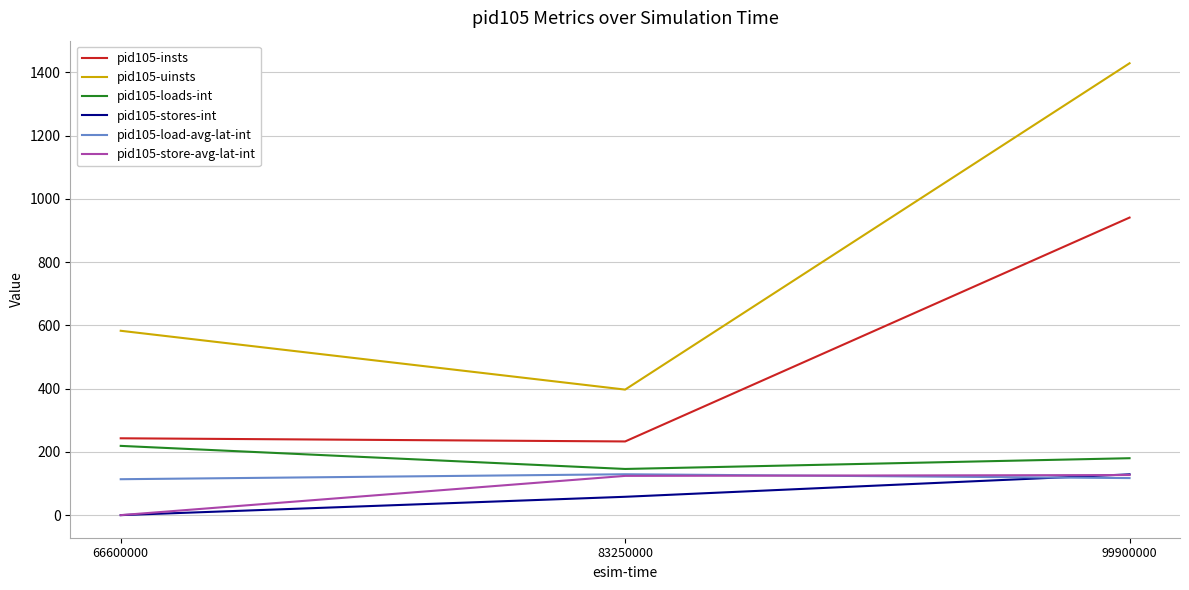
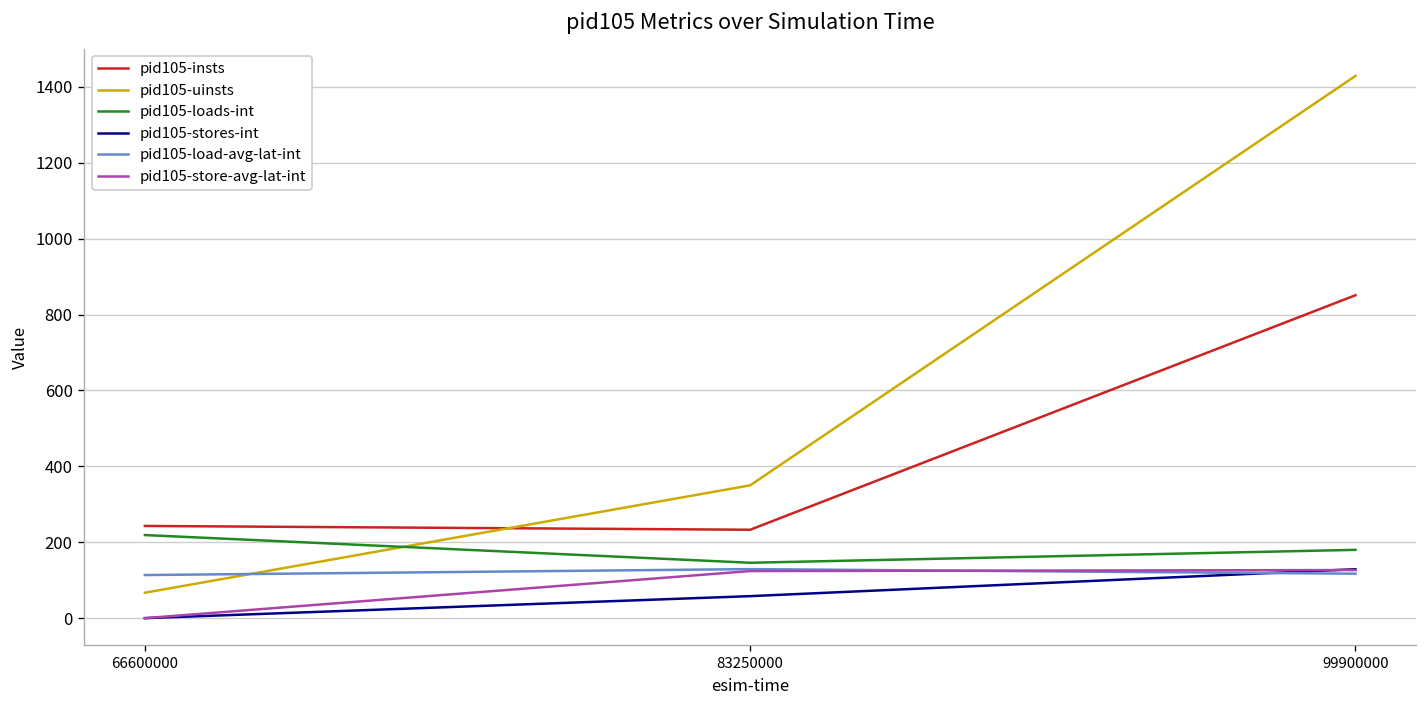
  {
    "pid105-insts": {
      "66600000": 240,
      "83250000": 230,
-     "99900000": 940
+     "99900000": 850
    },
    "pid105-uinsts": {
-     "66600000": 580,
-     "83250000": 400,
+     "66600000": 70,
+     "83250000": 350,
      "99900000": 1430
    },
    "pid105-loads-int": {
      "66600000": 220,
      "83250000": 150,
      "99900000": 180
    },
    "pid105-stores-int": {
      "83250000": 60
    },
    "pid105-load-avg-lat-int": {
      "66600000": 110,
      "99900000": 120
    }
  }
